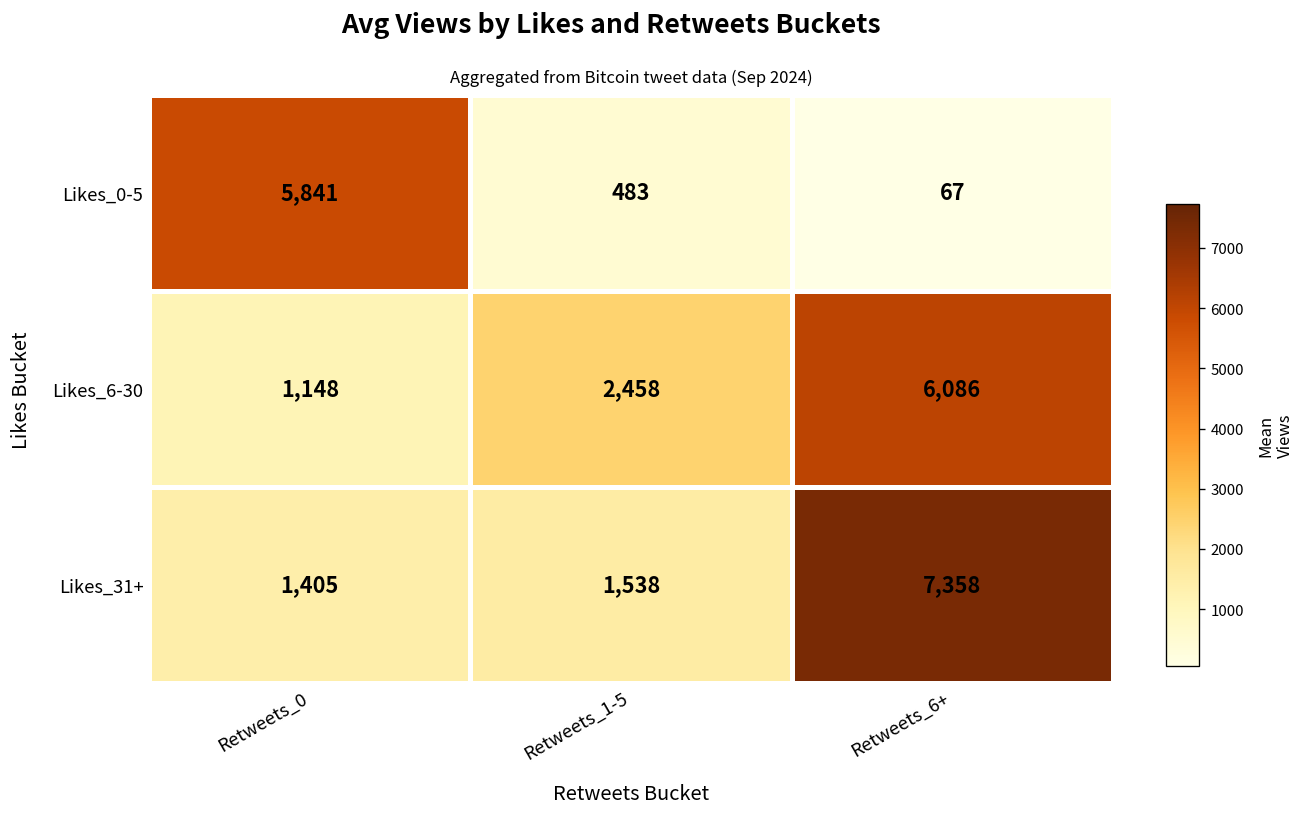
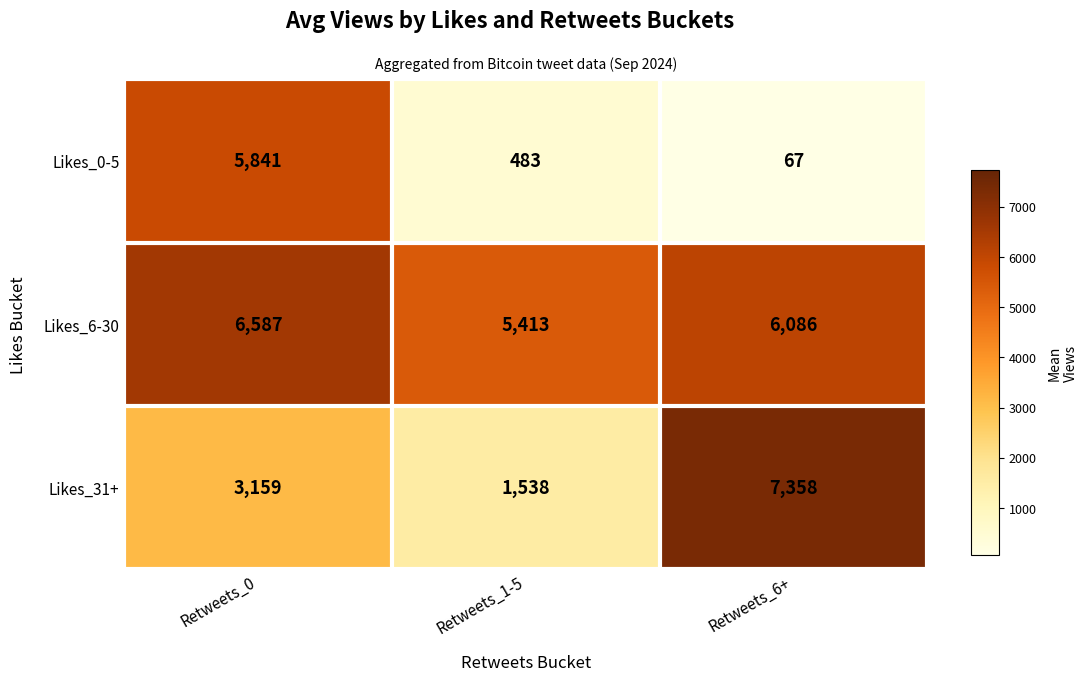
  {
    "Likes_0-5": {
      "Retweets_0": "5,841",
      "Retweets_1-5": "483",
      "Retweets_6+": "67"
    },
    "Likes_6-30": {
-     "Retweets_0": "1,148",
-     "Retweets_1-5": "2,458",
+     "Retweets_0": "6,587",
+     "Retweets_1-5": "5,413",
      "Retweets_6+": "6,086"
    },
    "Likes_31+": {
-     "Retweets_0": "1,405",
+     "Retweets_0": "3,159",
      "Retweets_1-5": "1,538",
      "Retweets_6+": "7,358"
    }
  }
